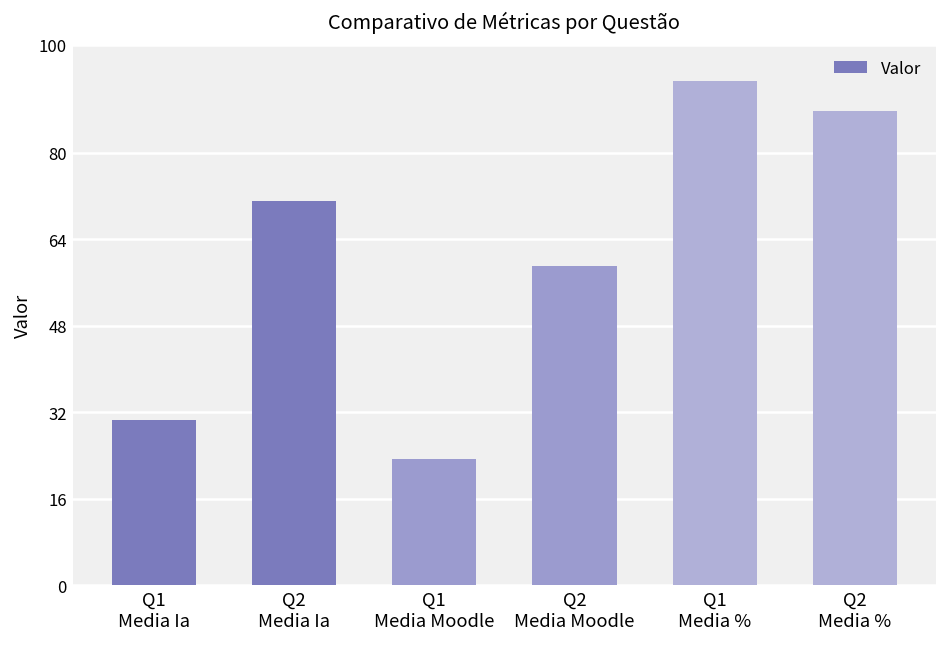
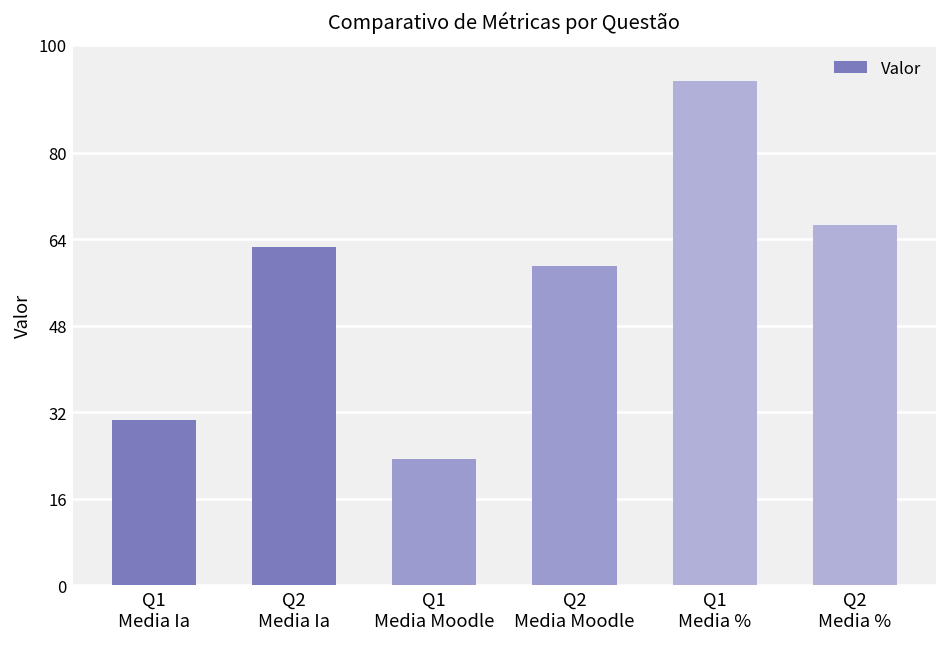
  {
    "Q1 Media Ia": 31,
-   "Q2 Media Ia": 71,
+   "Q2 Media Ia": 63,
    "Q1 Media Moodle": 23,
    "Q2 Media Moodle": 59,
    "Q1 Media %": 93,
-   "Q2 Media %": 88
+   "Q2 Media %": 67
  }
